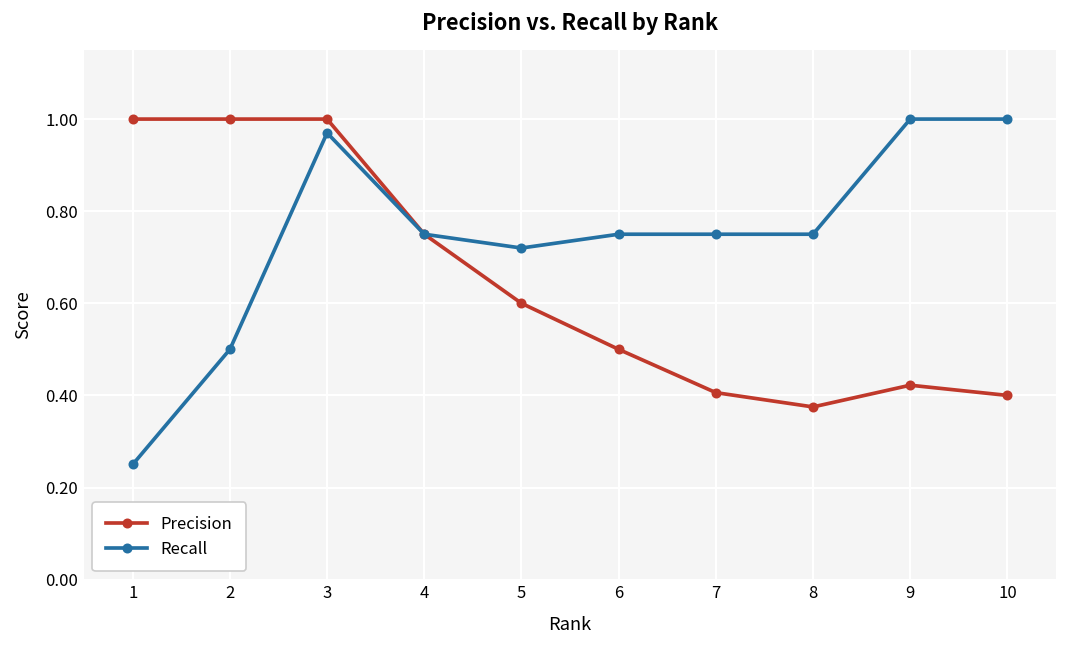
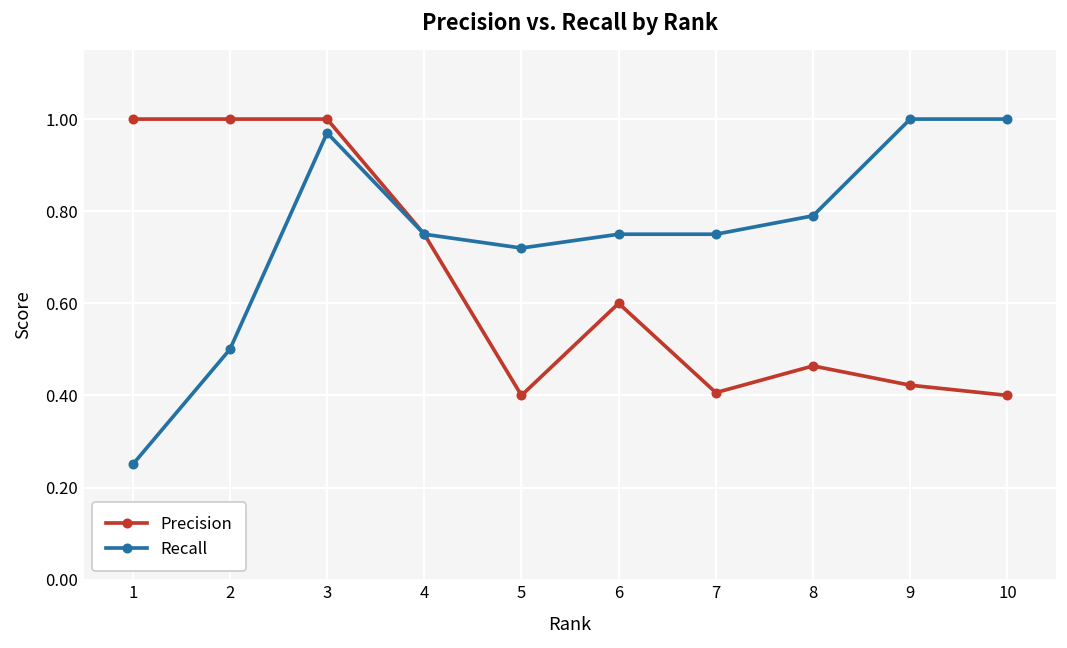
  {
    "Precision": {
      "1": 1.00,
      "2": 1.00,
      "3": 1.00,
-     "5": 0.6,
-     "6": 0.5,
+     "5": 0.4,
+     "6": 0.6,
      "7": 0.41,
-     "8": 0.38,
+     "8": 0.46,
      "9": 0.42,
      "10": 0.40
    },
    "Recall": {
      "1": 0.25,
      "2": 0.50,
      "3": 0.97,
      "5": 0.72,
      "6": 0.75,
      "7": 0.75,
-     "8": 0.75,
+     "8": 0.79,
      "9": 1.00,
      "10": 1.00
    }
  }
